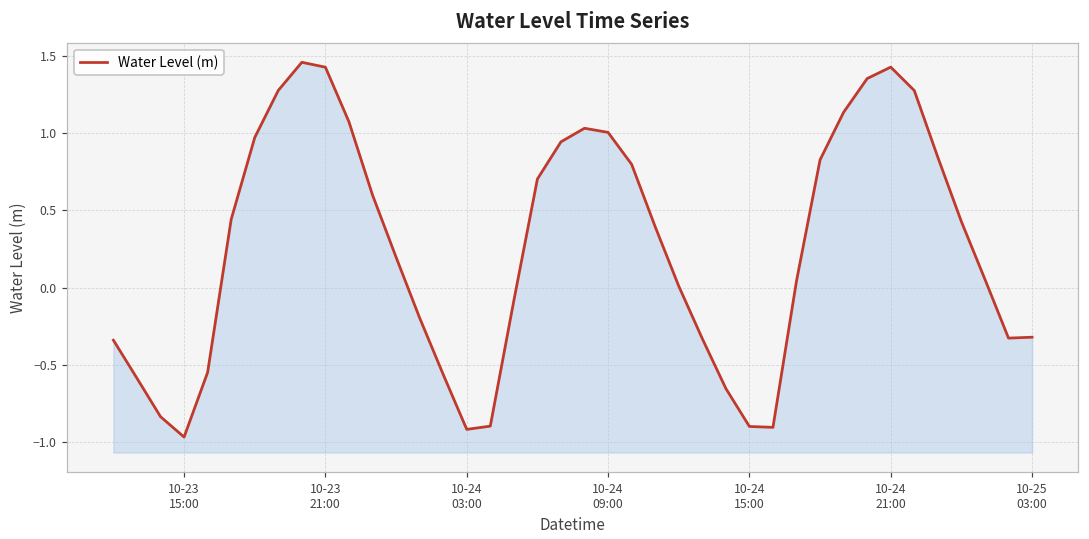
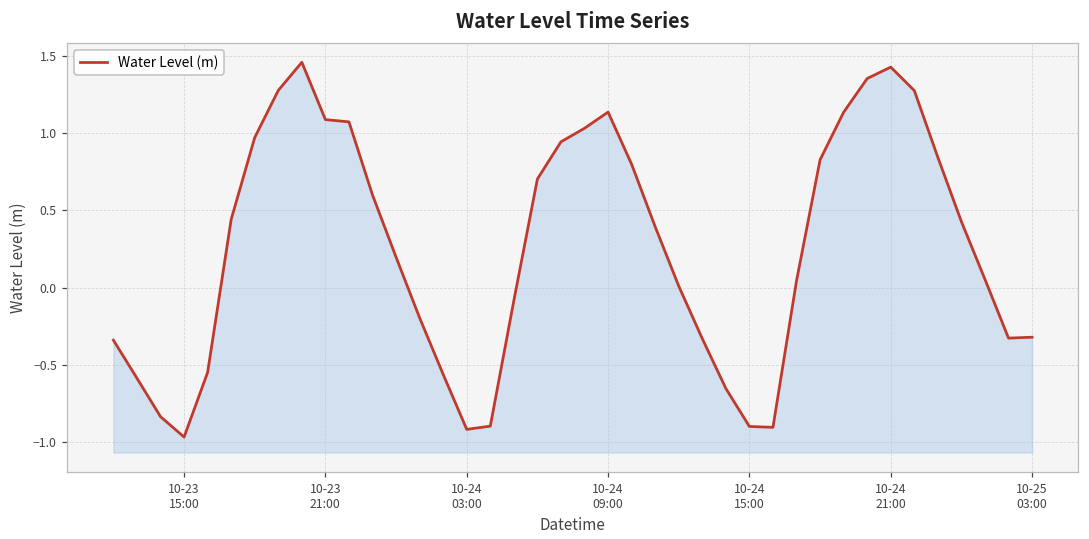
  {
    "10-23 15:00": -0.97,
-   "10-23 21:00": 1.42,
+   "10-23 21:00": 1.09,
    "10-24 03:00": -0.92,
-   "10-24 09:00": 1.00,
+   "10-24 09:00": 1.13,
    "10-24 15:00": -0.90,
    "10-24 21:00": 1.43,
    "10-25 03:00": -0.32
  }
